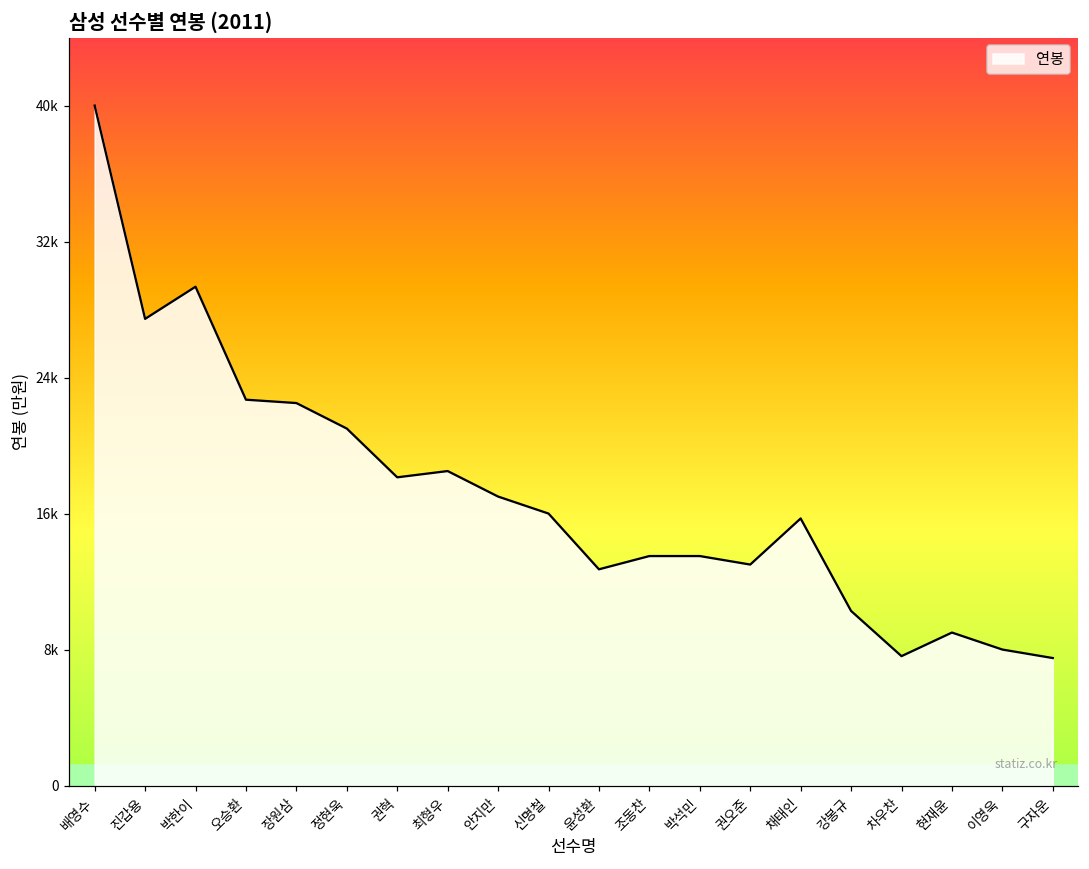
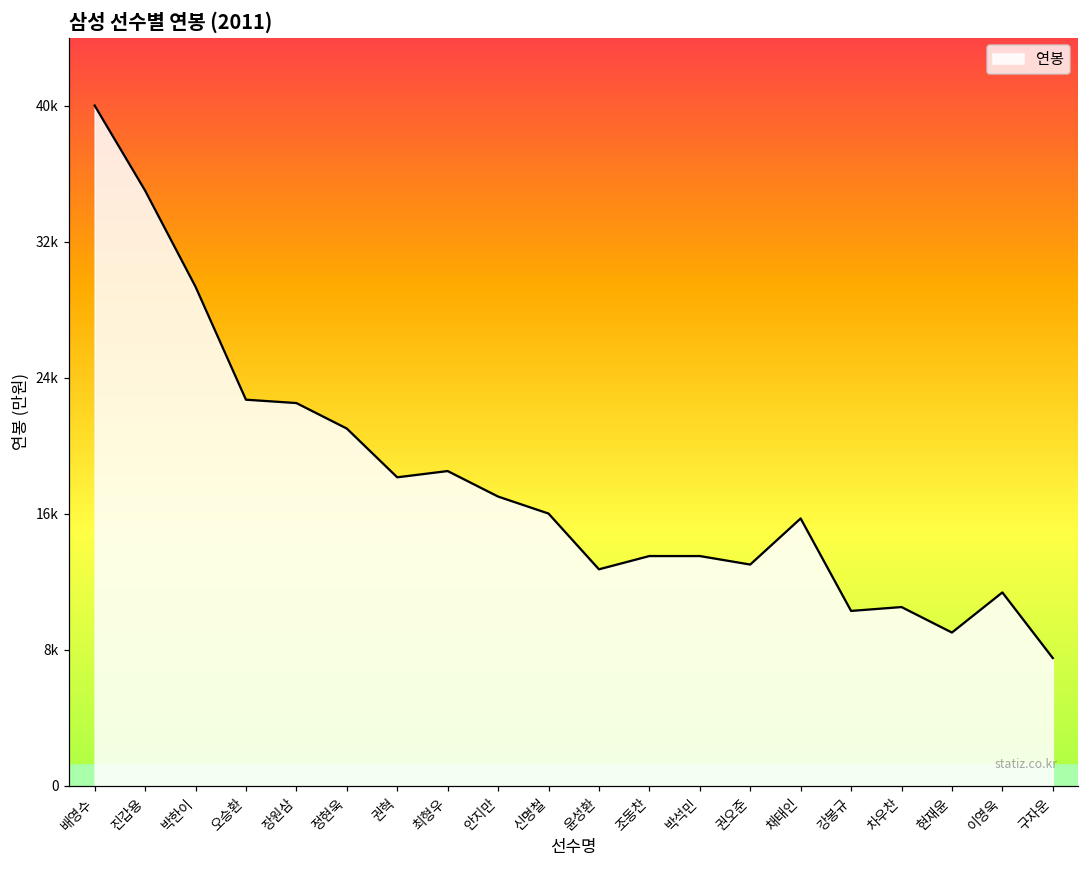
  {
    "배영수": 40000,
-   "진갑용": 27500,
+   "진갑용": 35000,
    "박한이": 29300,
    "오승환": 22700,
    "장원삼": 22500,
    "정현욱": 21000,
    "권혁": 18100,
    "최형우": 18500,
    "안지만": 17000,
    "신명철": 16000,
    "윤성환": 12700,
    "조동찬": 13500,
    "박석민": 13500,
    "권오준": 13000,
    "채태인": 15700,
    "강봉규": 10300,
-   "차우찬": 7600,
+   "차우찬": 10500,
    "현재윤": 9000,
-   "이영욱": 8000,
+   "이영욱": 11400,
    "구자운": 7500
  }
